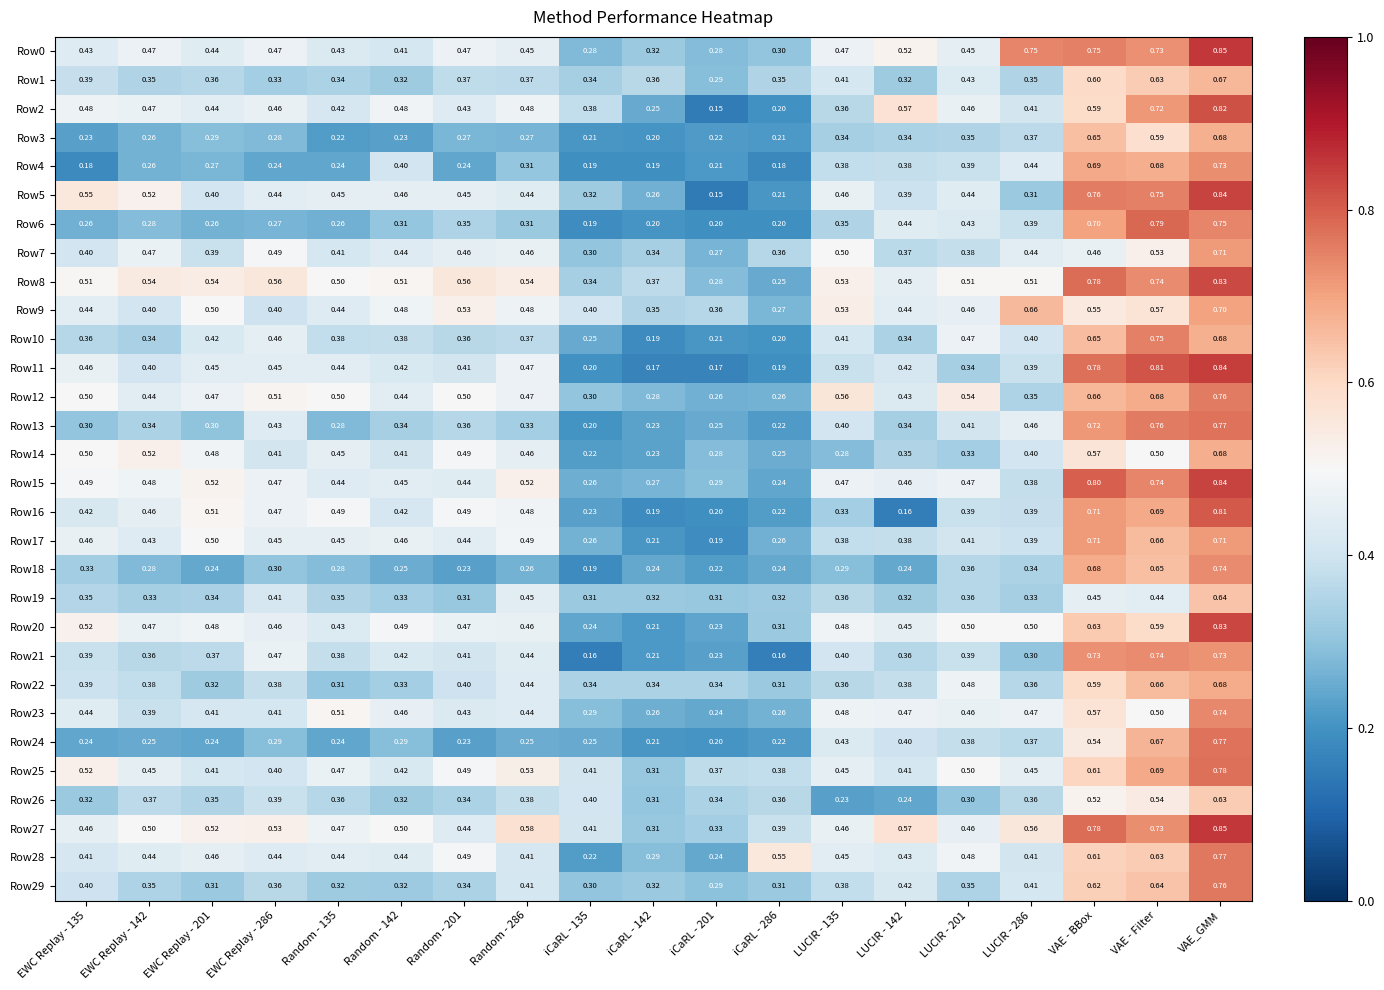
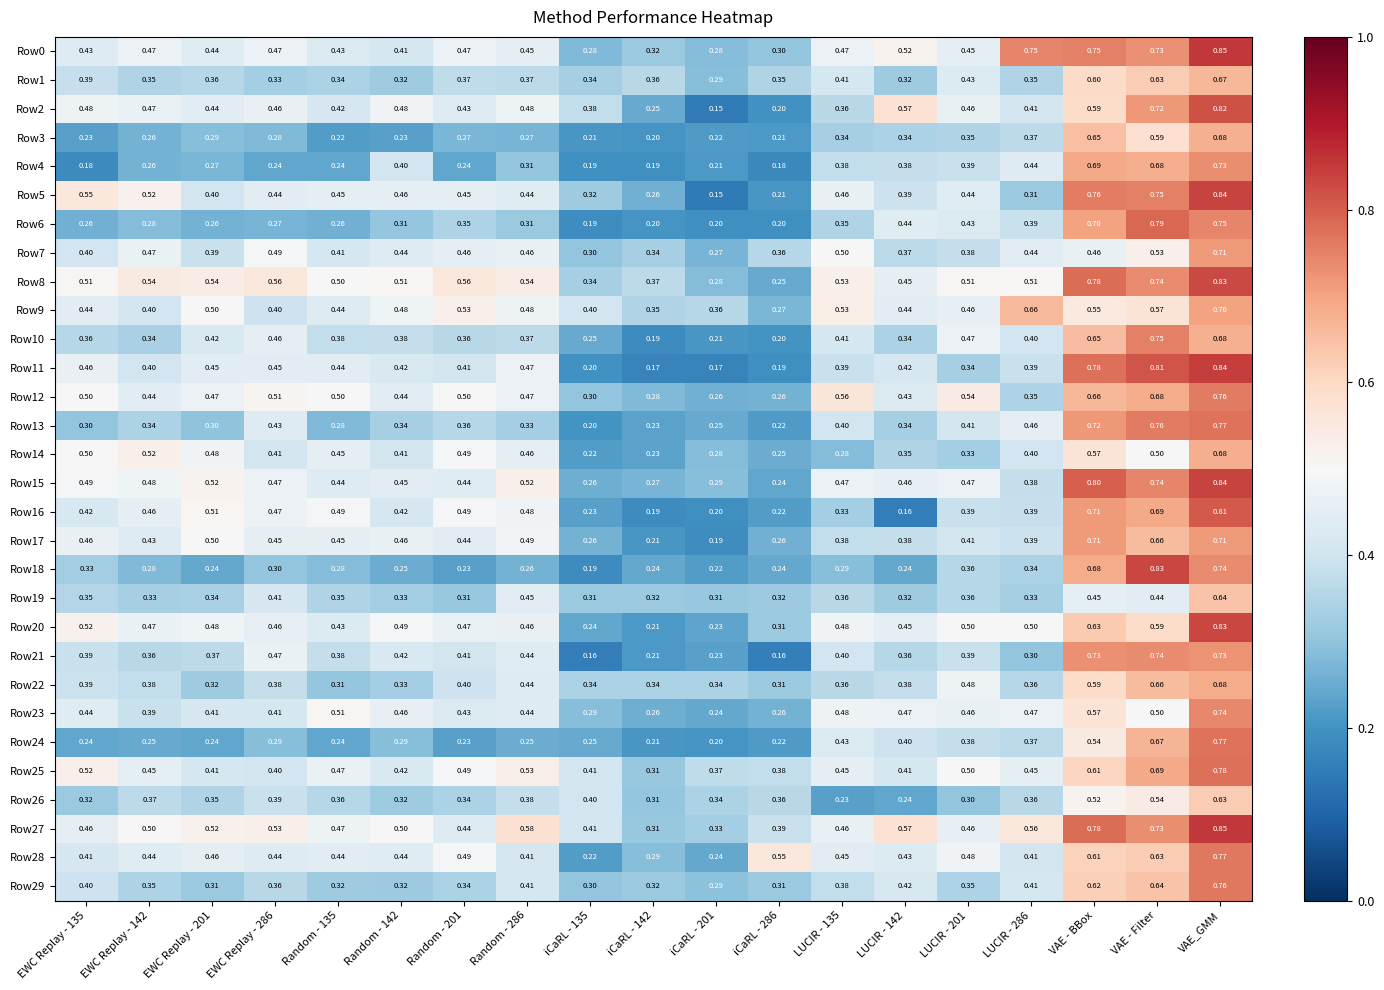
  {
    "Row18": {
      "EWC Replay - 135": 0.33,
      "EWC Replay - 142": 0.28,
      "EWC Replay - 201": 0.24,
      "EWC Replay - 286": 0.30,
      "Random - 135": 0.28,
      "Random - 142": 0.25,
      "Random - 201": 0.23,
      "Random - 286": 0.26,
      "iCaRL - 135": 0.19,
      "iCaRL - 142": 0.24,
      "iCaRL - 201": 0.22,
      "iCaRL - 286": 0.24,
      "LUCIR - 135": 0.29,
      "LUCIR - 142": 0.24,
      "LUCIR - 201": 0.36,
      "LUCIR - 286": 0.34,
      "VAE - BBox": 0.68,
-     "VAE - Filter": 0.65,
+     "VAE - Filter": 0.83,
      "VAE_GMM": 0.74
    }
  }
